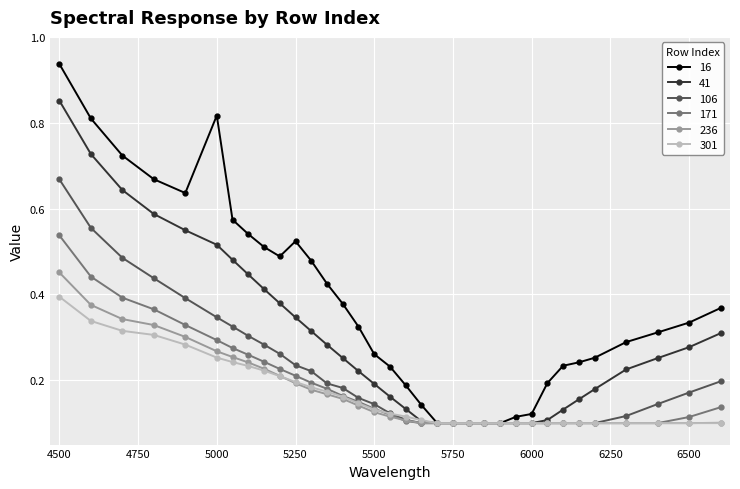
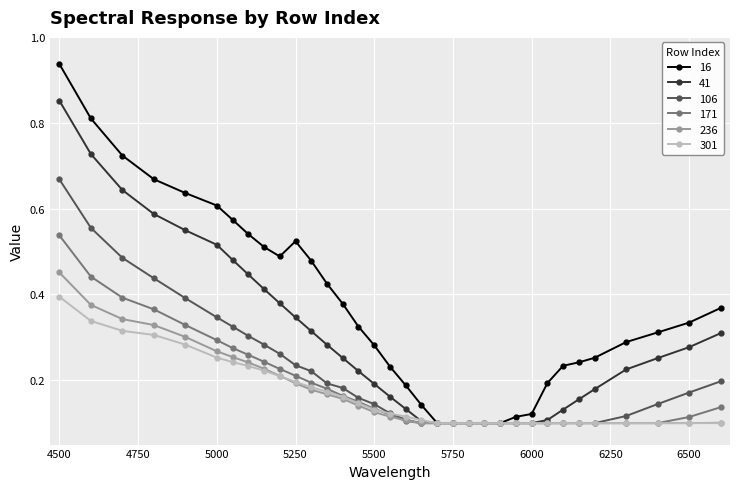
  {
    "16": {
      "4500": 0.94,
-     "5000": 0.82,
+     "5000": 0.61,
      "5250": 0.52,
-     "5500": 0.26,
+     "5500": 0.28,
      "6000": 0.12,
      "6500": 0.33
    }
  }
